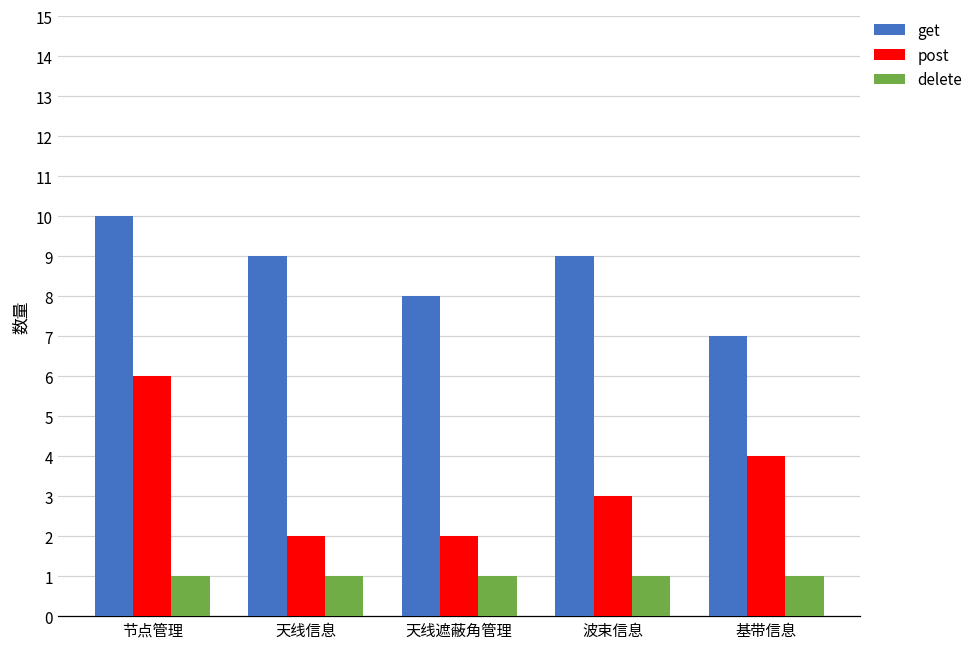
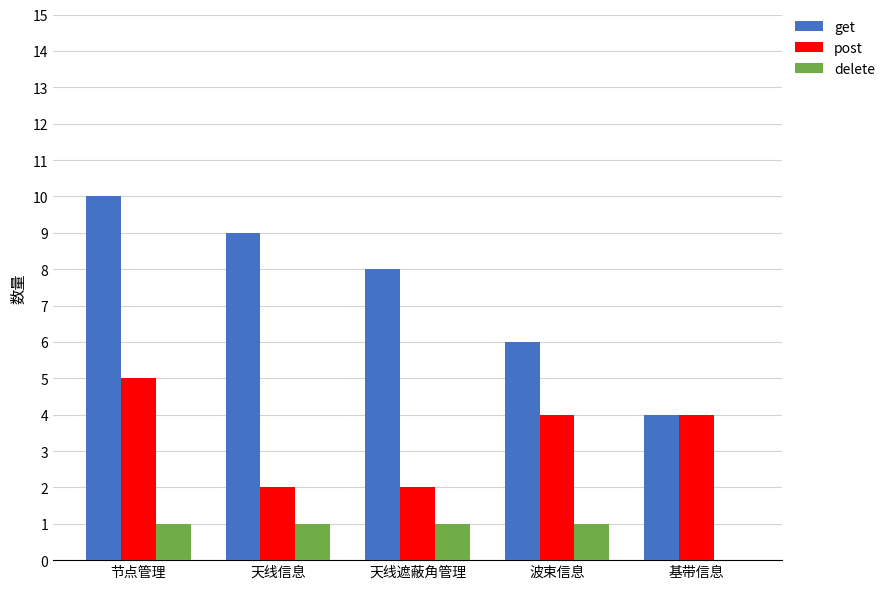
  {
    "get": {
      "节点管理": 10,
      "天线信息": 9,
      "天线遮蔽角管理": 8,
-     "波束信息": 9,
-     "基带信息": 7
+     "波束信息": 6,
+     "基带信息": 4
    },
    "post": {
-     "节点管理": 6,
+     "节点管理": 5,
      "天线信息": 2,
      "天线遮蔽角管理": 2,
-     "波束信息": 3,
+     "波束信息": 4,
      "基带信息": 4
    },
    "delete": {
      "节点管理": 1,
      "天线信息": 1,
      "天线遮蔽角管理": 1,
      "波束信息": 1,
-     "基带信息": 1
+     "基带信息": 0
    }
  }
